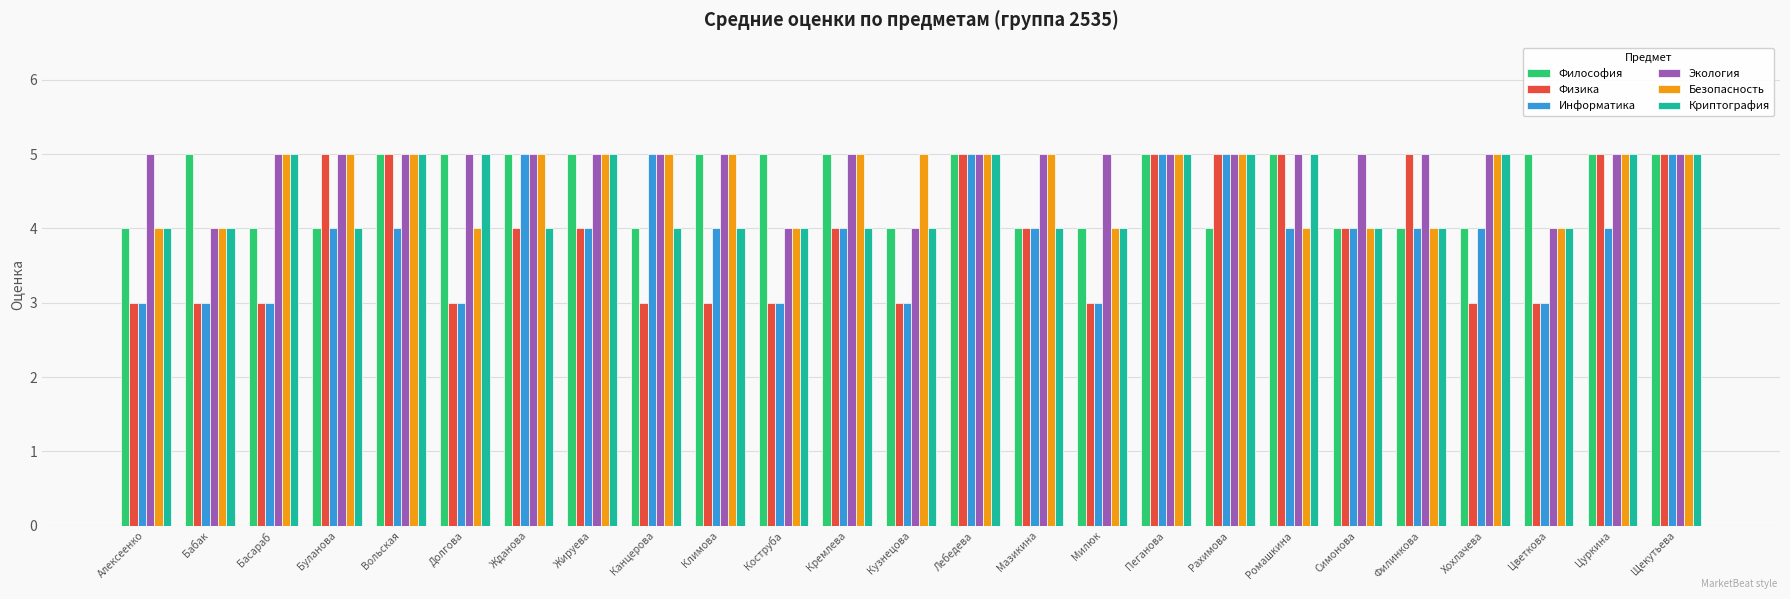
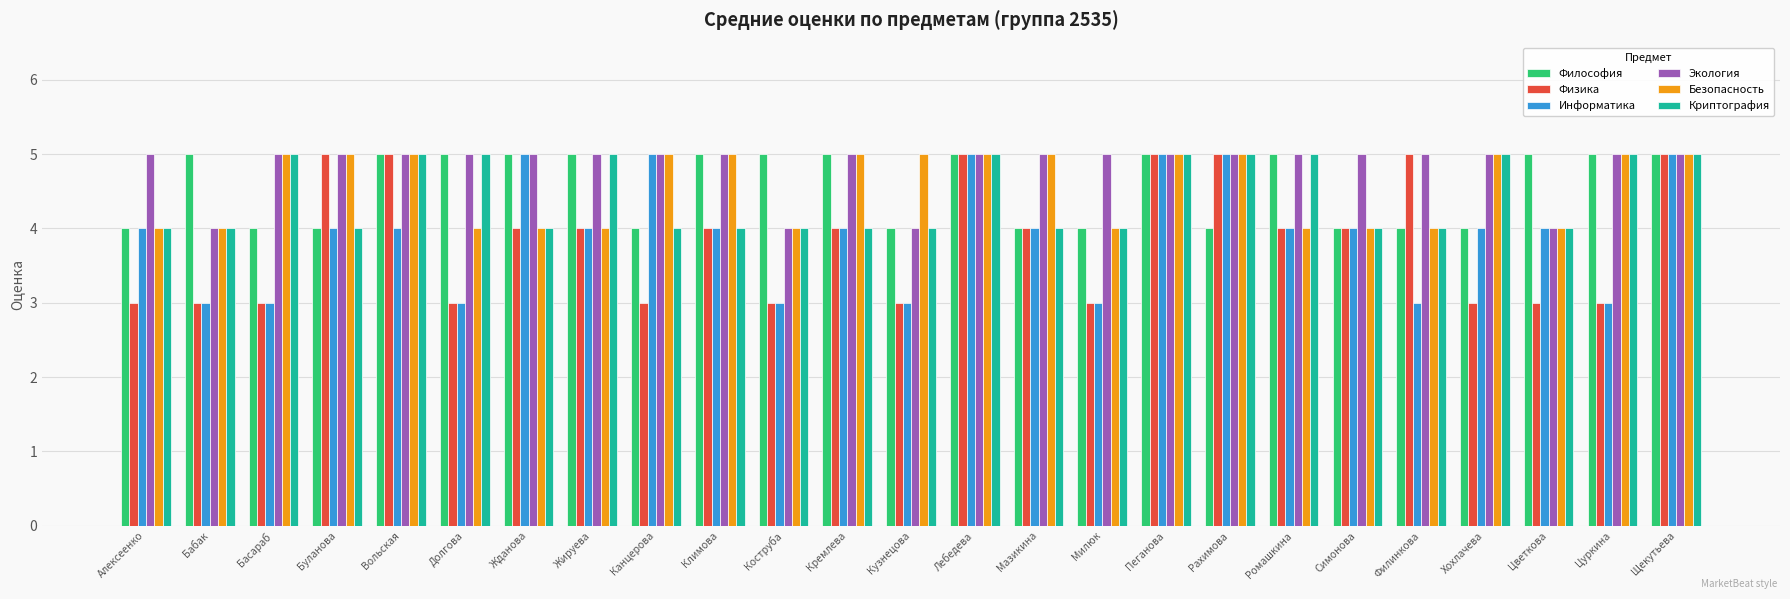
  {
    "Физика": {
      "Алексеенко": 3,
      "Бабак": 3,
      "Басараб": 3,
      "Буланова": 5,
      "Вольская": 5,
      "Долгова": 3,
      "Жданова": 4,
      "Жируева": 4,
      "Канцерова": 3,
-     "Климова": 3,
+     "Климова": 4,
      "Коструба": 3,
      "Кремлева": 4,
      "Кузнецова": 3,
      "Лебедева": 5,
      "Мазикина": 4,
      "Милюк": 3,
      "Пеганова": 5,
      "Рахимова": 5,
-     "Ромашкина": 5,
+     "Ромашкина": 4,
      "Симонова": 4,
      "Филинкова": 5,
      "Хохлачева": 3,
      "Цветкова": 3,
-     "Цуркина": 5,
+     "Цуркина": 3,
      "Щекутьева": 5
    },
    "Информатика": {
-     "Алексеенко": 3,
+     "Алексеенко": 4,
      "Бабак": 3,
      "Басараб": 3,
      "Буланова": 4,
      "Вольская": 4,
      "Долгова": 3,
      "Жданова": 5,
      "Жируева": 4,
      "Канцерова": 5,
      "Климова": 4,
      "Коструба": 3,
      "Кремлева": 4,
      "Кузнецова": 3,
      "Лебедева": 5,
      "Мазикина": 4,
      "Милюк": 3,
      "Пеганова": 5,
      "Рахимова": 5,
      "Ромашкина": 4,
      "Симонова": 4,
-     "Филинкова": 4,
+     "Филинкова": 3,
      "Хохлачева": 4,
-     "Цветкова": 3,
-     "Цуркина": 4,
+     "Цветкова": 4,
+     "Цуркина": 3,
      "Щекутьева": 5
    },
    "Экология": {
      "Алексеенко": 5,
      "Бабак": 4,
      "Басараб": 5,
      "Буланова": 5,
      "Вольская": 5,
      "Долгова": 5,
      "Жданова": 5,
      "Жируева": 5,
      "Канцерова": 5,
      "Климова": 5,
      "Коструба": 4,
      "Кремлева": 5,
      "Кузнецова": 4,
      "Лебедева": 5,
      "Мазикина": 5,
      "Милюк": 5,
      "Пеганова": 5,
      "Рахимова": 5,
      "Ромашкина": 5,
      "Симонова": 5,
      "Филинкова": 5,
      "Хохлачева": 5,
      "Цветкова": 4,
      "Цуркина": 5,
      "Щекутьева": 5
    },
    "Безопасность": {
      "Алексеенко": 4,
      "Бабак": 4,
      "Басараб": 5,
      "Буланова": 5,
      "Вольская": 5,
      "Долгова": 4,
-     "Жданова": 5,
-     "Жируева": 5,
+     "Жданова": 4,
+     "Жируева": 4,
      "Канцерова": 5,
      "Климова": 5,
      "Коструба": 4,
      "Кремлева": 5,
      "Кузнецова": 5,
      "Лебедева": 5,
      "Мазикина": 5,
      "Милюк": 4,
      "Пеганова": 5,
      "Рахимова": 5,
      "Ромашкина": 4,
      "Симонова": 4,
      "Филинкова": 4,
      "Хохлачева": 5,
      "Цветкова": 4,
      "Цуркина": 5,
      "Щекутьева": 5
    }
  }
